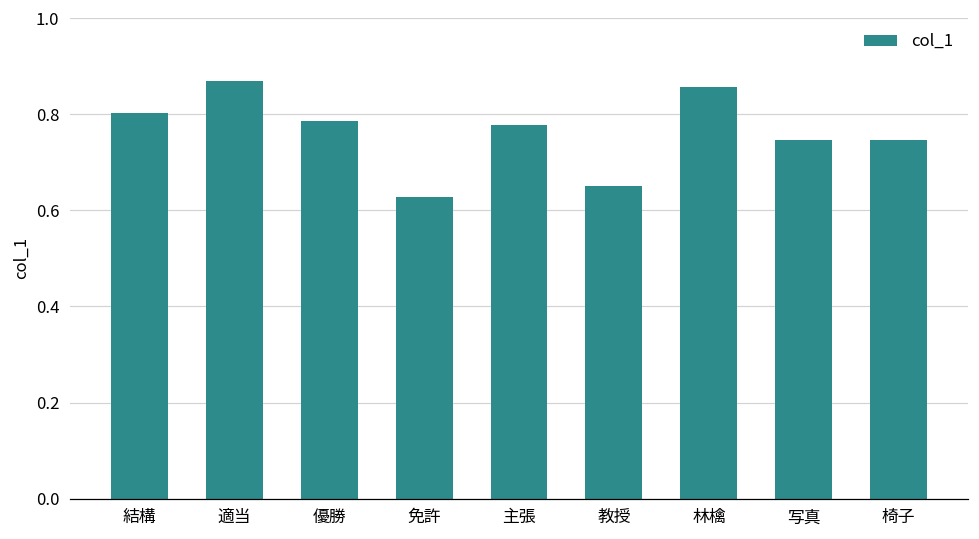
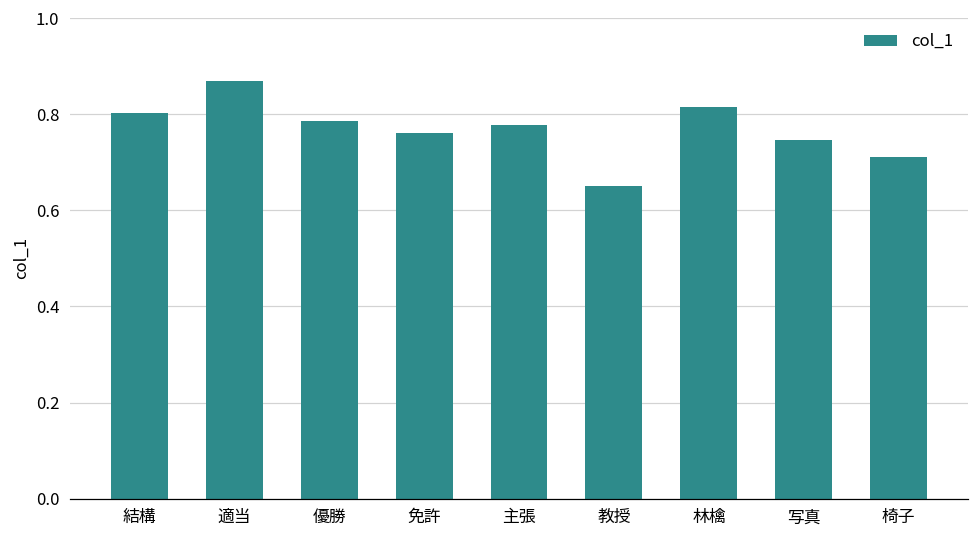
  {
    "結構": 0.80,
    "適当": 0.87,
    "優勝": 0.79,
-   "免許": 0.63,
+   "免許": 0.76,
    "主張": 0.78,
    "教授": 0.65,
-   "林檎": 0.86,
+   "林檎": 0.82,
    "写真": 0.75,
-   "椅子": 0.75
+   "椅子": 0.71
  }
